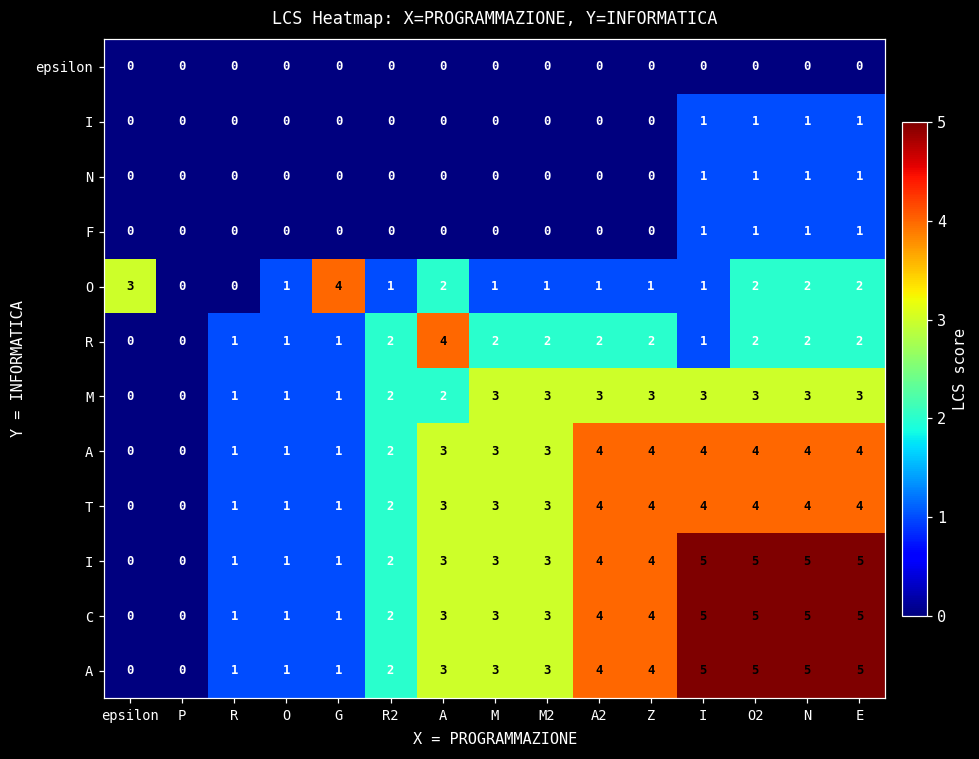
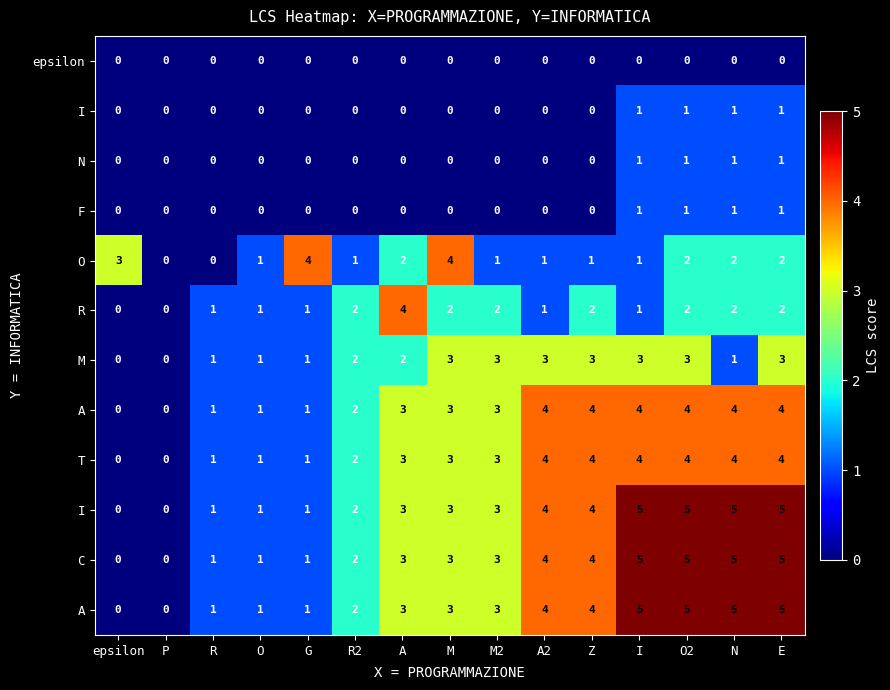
  {
    "epsilon": {
      "epsilon": 0,
      "P": 0,
      "R": 0,
      "O": 0,
      "G": 0,
      "R2": 0,
      "A": 0,
      "M": 0,
      "M2": 0,
      "A2": 0,
      "Z": 0,
      "I": 0,
      "O2": 0,
      "N": 0,
      "E": 0
    },
    "N": {
      "epsilon": 0,
      "P": 0,
      "R": 0,
      "O": 0,
      "G": 0,
      "R2": 0,
      "A": 0,
      "M": 0,
      "M2": 0,
      "A2": 0,
      "Z": 0,
      "I": 1,
      "O2": 1,
      "N": 1,
      "E": 1
    },
    "F": {
      "epsilon": 0,
      "P": 0,
      "R": 0,
      "O": 0,
      "G": 0,
      "R2": 0,
      "A": 0,
      "M": 0,
      "M2": 0,
      "A2": 0,
      "Z": 0,
      "I": 1,
      "O2": 1,
      "N": 1,
      "E": 1
    },
    "O": {
      "epsilon": 3,
      "P": 0,
      "R": 0,
      "O": 1,
      "G": 4,
      "R2": 1,
      "A": 2,
-     "M": 1,
+     "M": 4,
      "M2": 1,
      "A2": 1,
      "Z": 1,
      "I": 1,
      "O2": 2,
      "N": 2,
      "E": 2
    },
    "R": {
      "epsilon": 0,
      "P": 0,
      "R": 1,
      "O": 1,
      "G": 1,
      "R2": 2,
      "A": 4,
      "M": 2,
      "M2": 2,
-     "A2": 2,
+     "A2": 1,
      "Z": 2,
      "I": 1,
      "O2": 2,
      "N": 2,
      "E": 2
    },
    "M": {
      "epsilon": 0,
      "P": 0,
      "R": 1,
      "O": 1,
      "G": 1,
      "R2": 2,
      "A": 2,
      "M": 3,
      "M2": 3,
      "A2": 3,
      "Z": 3,
      "I": 3,
      "O2": 3,
-     "N": 3,
+     "N": 1,
      "E": 3
    },
    "T": {
      "epsilon": 0,
      "P": 0,
      "R": 1,
      "O": 1,
      "G": 1,
      "R2": 2,
      "A": 3,
      "M": 3,
      "M2": 3,
      "A2": 4,
      "Z": 4,
      "I": 4,
      "O2": 4,
      "N": 4,
      "E": 4
    },
    "C": {
      "epsilon": 0,
      "P": 0,
      "R": 1,
      "O": 1,
      "G": 1,
      "R2": 2,
      "A": 3,
      "M": 3,
      "M2": 3,
      "A2": 4,
      "Z": 4,
      "I": 5,
      "O2": 5,
      "N": 5,
      "E": 5
    }
  }
